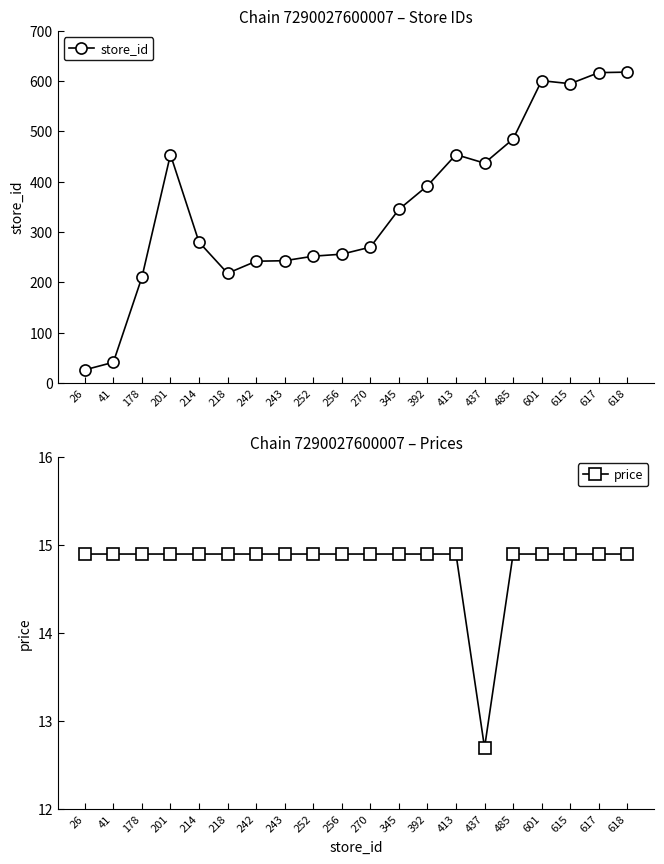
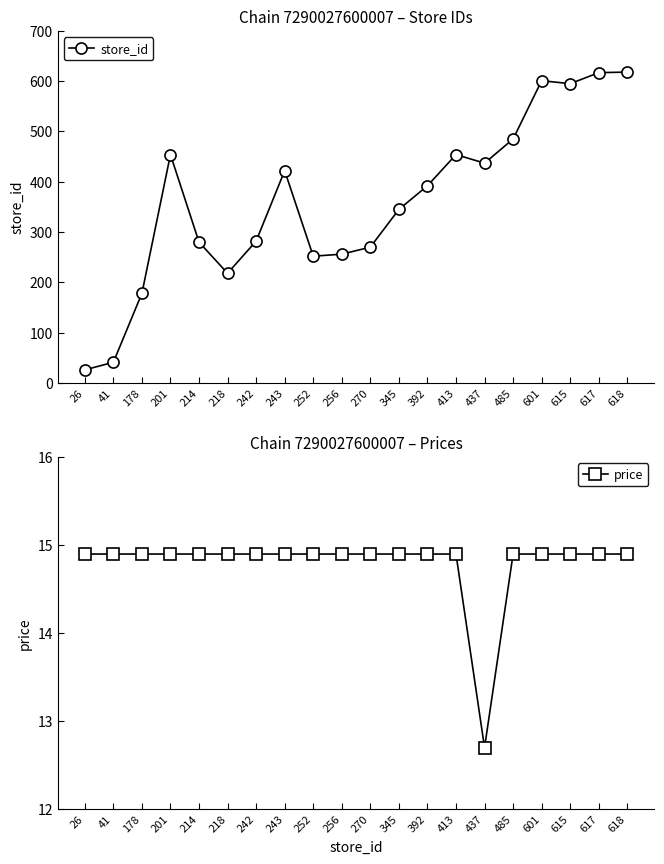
  {
    "Chain 7290027600007 – Store IDs": {
      "26": 30,
      "41": 40,
-     "178": 210,
+     "178": 180,
      "201": 450,
      "214": 280,
      "218": 220,
-     "242": 240,
-     "243": 240,
+     "242": 280,
+     "243": 420,
      "252": 250,
      "256": 260,
      "270": 270,
      "345": 350,
      "392": 390,
      "413": 450,
      "437": 440,
      "485": 490,
      "601": 600,
      "615": 600,
      "617": 620,
      "618": 620
    },
    "Chain 7290027600007 – Prices": {
      "26": 14.9,
      "41": 14.9,
      "178": 14.9,
      "201": 14.9,
      "214": 14.9,
      "218": 14.9,
      "242": 14.9,
      "243": 14.9,
      "252": 14.9,
      "256": 14.9,
      "270": 14.9,
      "345": 14.9,
      "392": 14.9,
      "413": 14.9,
      "437": 12.7,
      "485": 14.9,
      "601": 14.9,
      "615": 14.9,
      "617": 14.9,
      "618": 14.9
    }
  }
